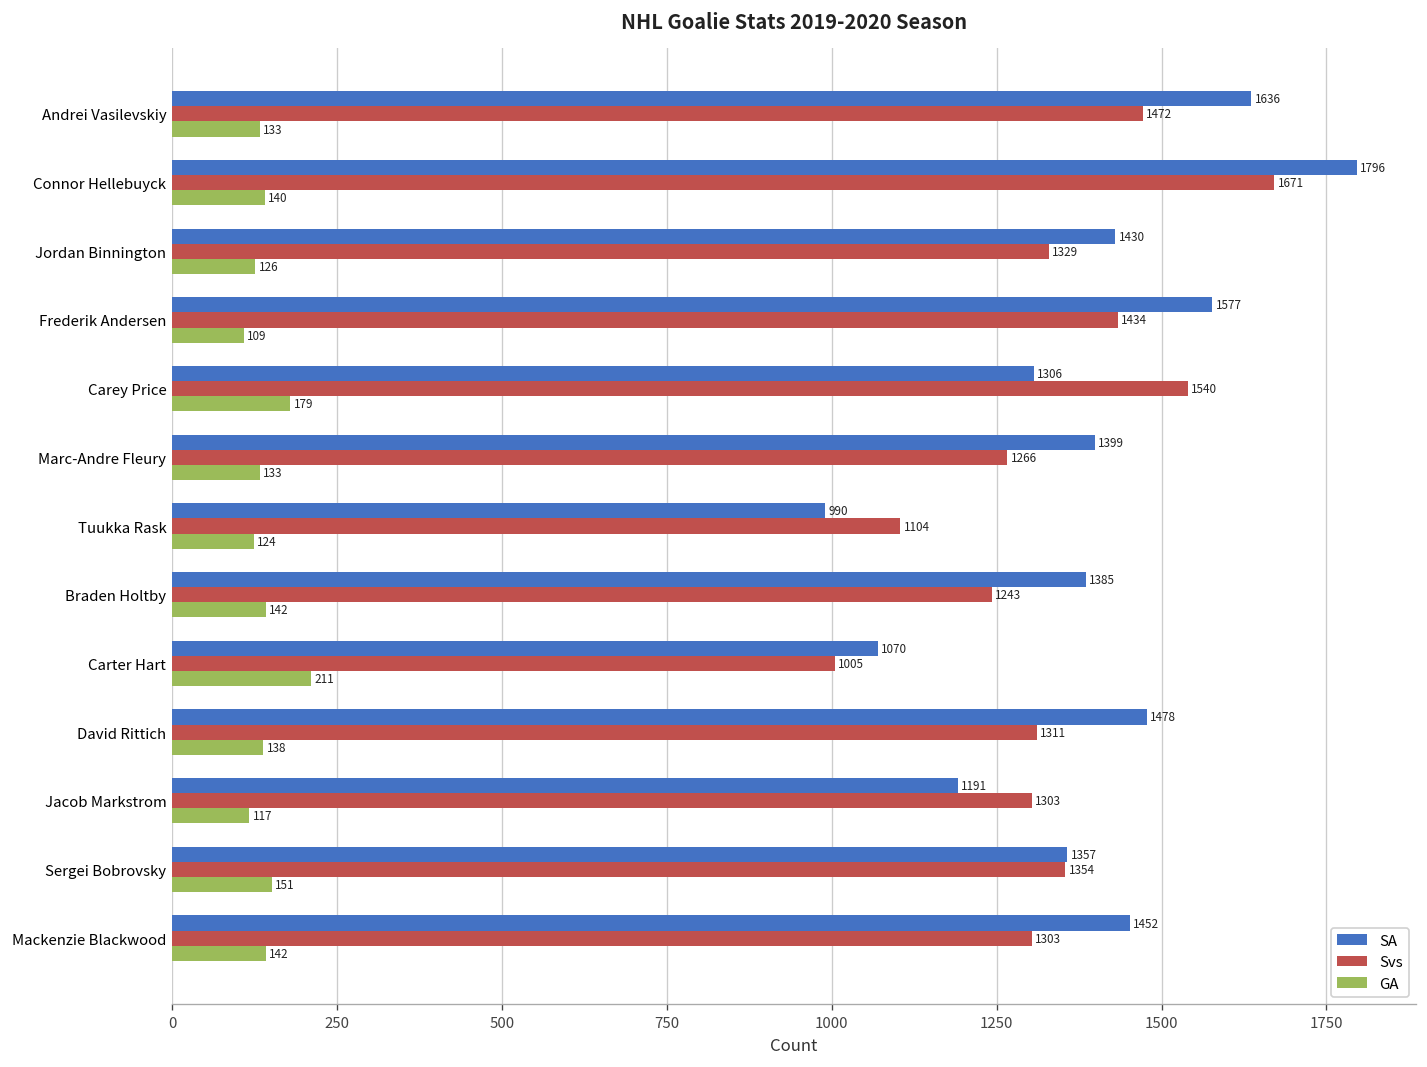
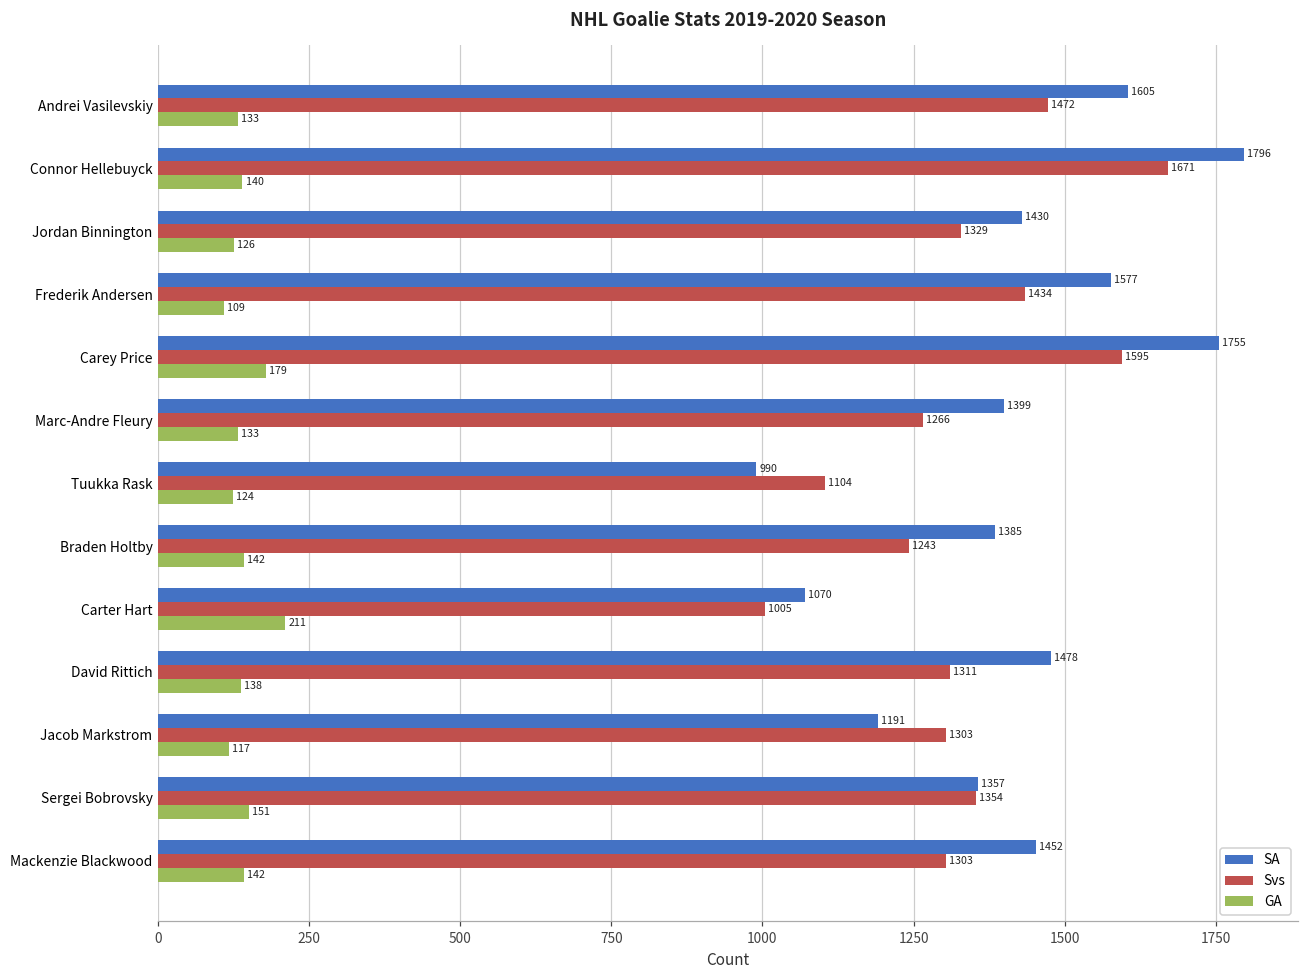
  {
    "SA": {
-     "Andrei Vasilevskiy": 1636,
+     "Andrei Vasilevskiy": 1605,
      "Connor Hellebuyck": 1796,
      "Jordan Binnington": 1430,
      "Frederik Andersen": 1577,
-     "Carey Price": 1306,
+     "Carey Price": 1755,
      "Marc-Andre Fleury": 1399,
      "Tuukka Rask": 990,
      "Braden Holtby": 1385,
      "Carter Hart": 1070,
      "David Rittich": 1478,
      "Jacob Markstrom": 1191,
      "Sergei Bobrovsky": 1357,
      "Mackenzie Blackwood": 1452
    },
    "Svs": {
      "Andrei Vasilevskiy": 1472,
      "Connor Hellebuyck": 1671,
      "Jordan Binnington": 1329,
      "Frederik Andersen": 1434,
-     "Carey Price": 1540,
+     "Carey Price": 1595,
      "Marc-Andre Fleury": 1266,
      "Tuukka Rask": 1104,
      "Braden Holtby": 1243,
      "Carter Hart": 1005,
      "David Rittich": 1311,
      "Jacob Markstrom": 1303,
      "Sergei Bobrovsky": 1354,
      "Mackenzie Blackwood": 1303
    },
    "GA": {
      "Andrei Vasilevskiy": 133,
      "Connor Hellebuyck": 140,
      "Jordan Binnington": 126,
      "Frederik Andersen": 109,
      "Carey Price": 179,
      "Marc-Andre Fleury": 133,
      "Tuukka Rask": 124,
      "Braden Holtby": 142,
      "Carter Hart": 211,
      "David Rittich": 138,
      "Jacob Markstrom": 117,
      "Sergei Bobrovsky": 151,
      "Mackenzie Blackwood": 142
    }
  }
